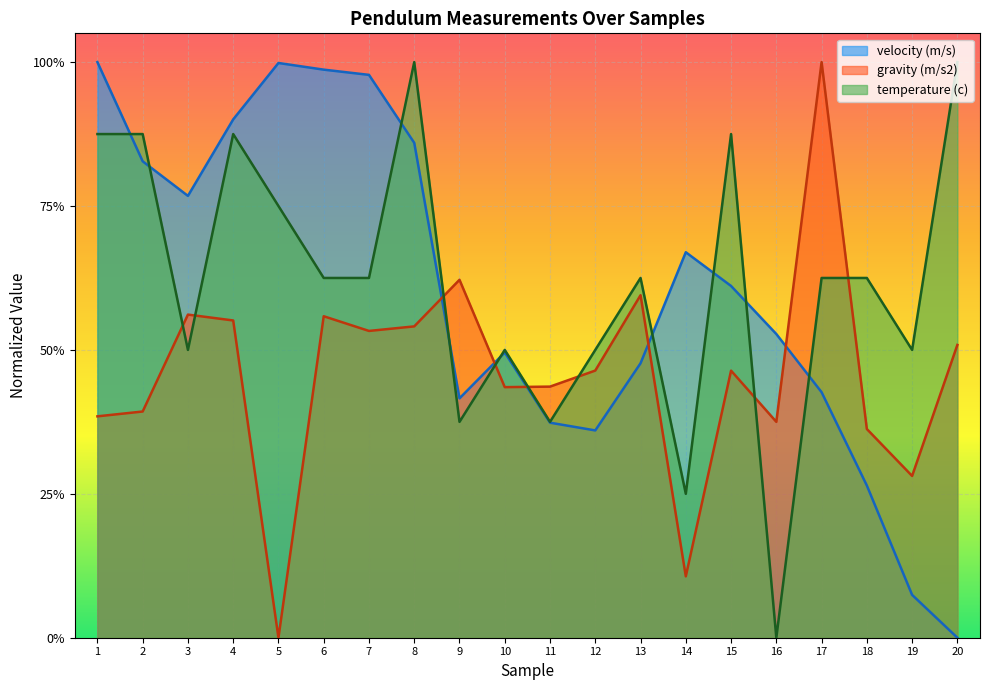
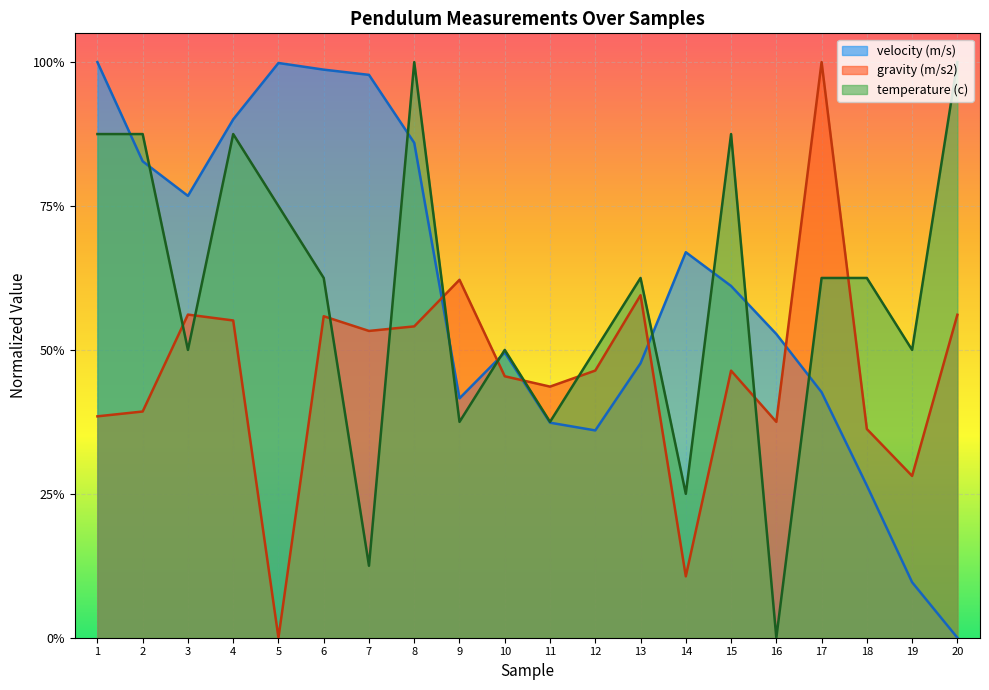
  {
    "velocity (m/s)": {
      "1": "100%",
      "2": "83%",
      "3": "77%",
      "4": "90%",
      "5": "100%",
      "6": "99%",
      "7": "98%",
      "8": "86%",
      "9": "42%",
      "10": "50%",
      "12": "36%",
      "13": "48%",
      "14": "67%",
      "15": "61%",
      "16": "53%",
      "17": "43%",
      "18": "26%",
-     "19": "7%",
+     "19": "10%",
      "20": "0%"
    },
    "gravity (m/s2)": {
      "1": "38%",
      "2": "39%",
      "3": "56%",
      "4": "55%",
      "5": "0%",
      "6": "56%",
      "7": "53%",
      "8": "54%",
      "9": "62%",
-     "10": "44%",
+     "10": "45%",
      "11": "44%",
      "12": "46%",
      "13": "60%",
      "14": "11%",
      "15": "46%",
      "16": "38%",
      "17": "100%",
      "18": "36%",
      "19": "28%",
-     "20": "51%"
+     "20": "56%"
    },
    "temperature (c)": {
      "1": "87%",
      "2": "87%",
      "3": "50%",
      "4": "87%",
      "5": "75%",
      "6": "62%",
-     "7": "62%",
+     "7": "13%",
      "8": "100%",
      "9": "38%",
      "10": "50%",
      "12": "50%",
      "13": "62%",
      "14": "25%",
      "15": "87%",
      "16": "0%",
      "17": "62%",
      "18": "62%",
      "19": "50%"
    }
  }
